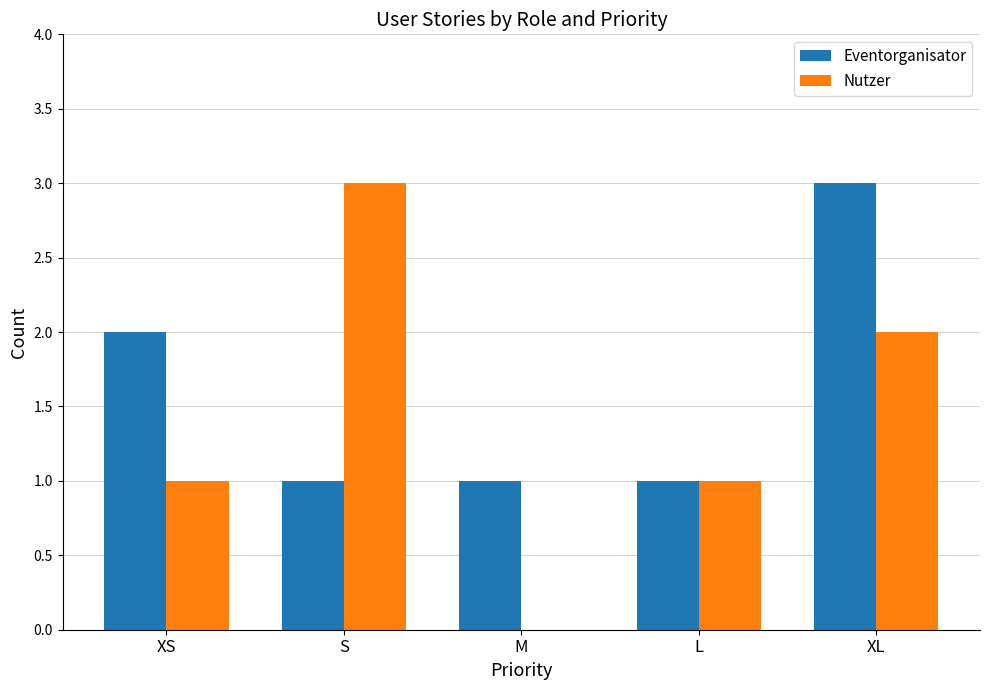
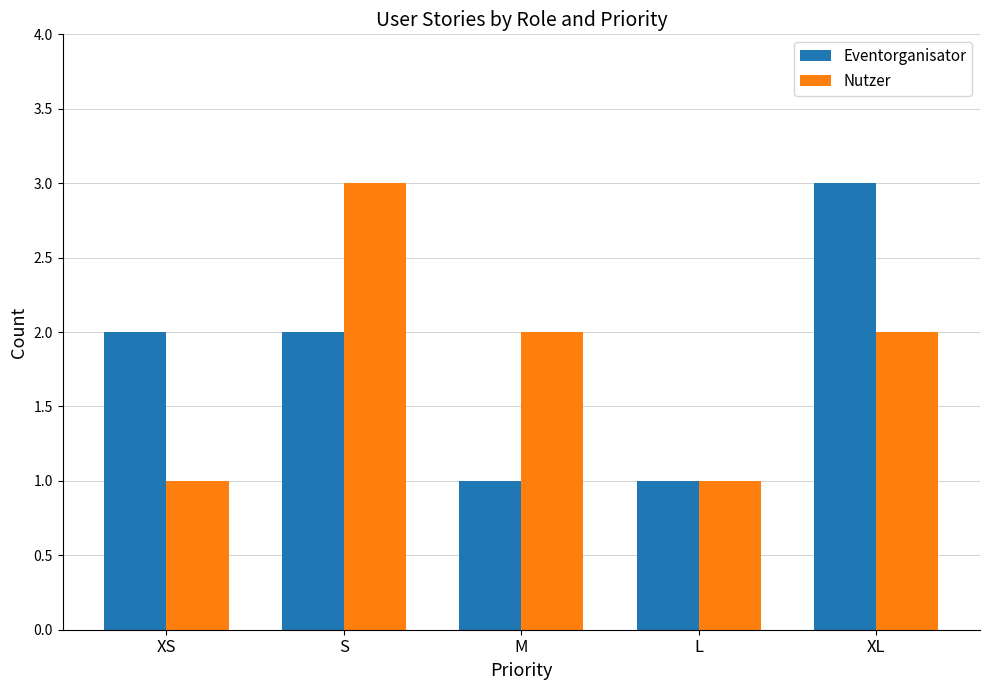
  {
    "Eventorganisator": {
      "XS": 2,
-     "S": 1,
+     "S": 2,
      "M": 1,
      "L": 1,
      "XL": 3
    },
    "Nutzer": {
      "XS": 1,
      "S": 3,
-     "M": 0,
+     "M": 2,
      "L": 1,
      "XL": 2
    }
  }
